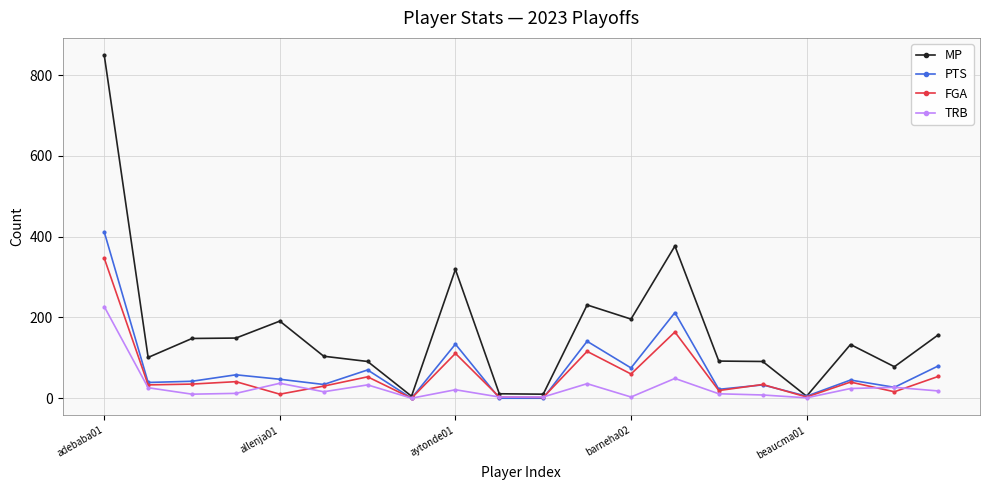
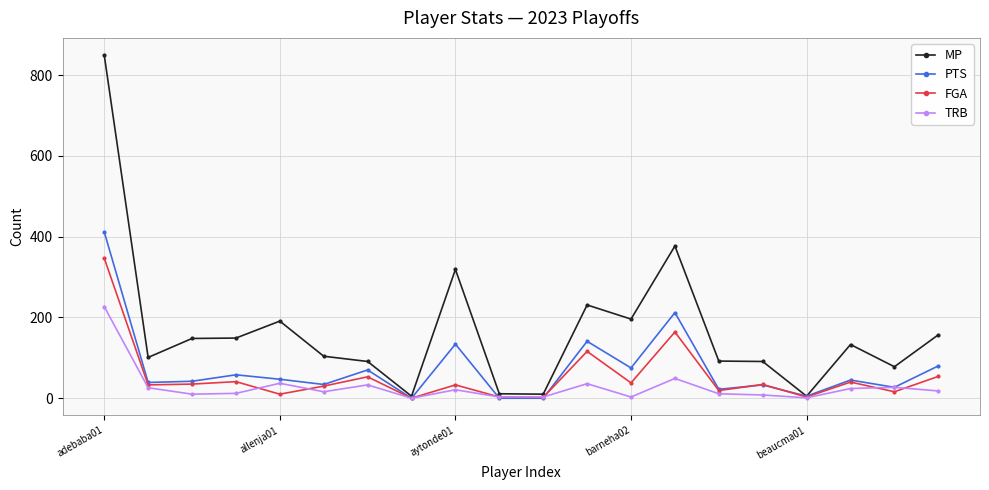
  {
    "MP": {
      "adebaba01": 850,
      "allenja01": 190,
      "aytonde01": 320,
      "barneha02": 200
    },
    "PTS": {
      "adebaba01": 410,
      "allenja01": 50,
      "aytonde01": 130,
      "barneha02": 80
    },
    "FGA": {
      "adebaba01": 350,
      "allenja01": 10,
-     "aytonde01": 110,
-     "barneha02": 60
+     "aytonde01": 30,
+     "barneha02": 40
    },
    "TRB": {
      "adebaba01": 230,
      "allenja01": 40,
      "aytonde01": 20,
      "barneha02": 0
    }
  }
